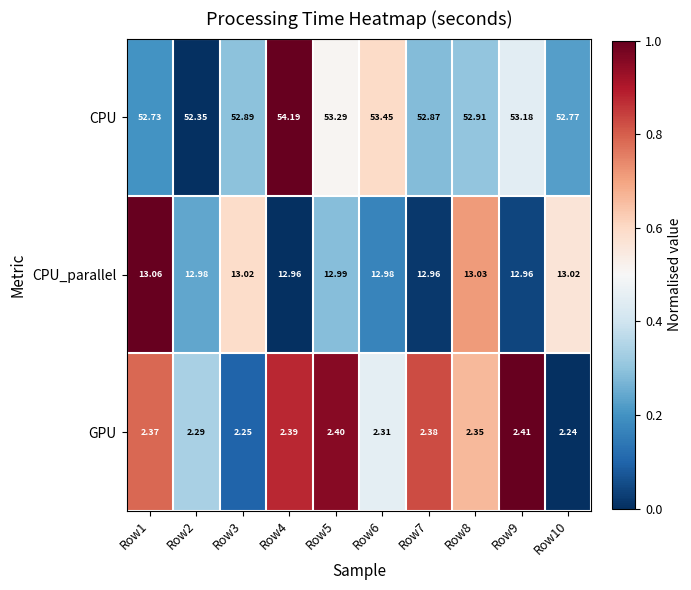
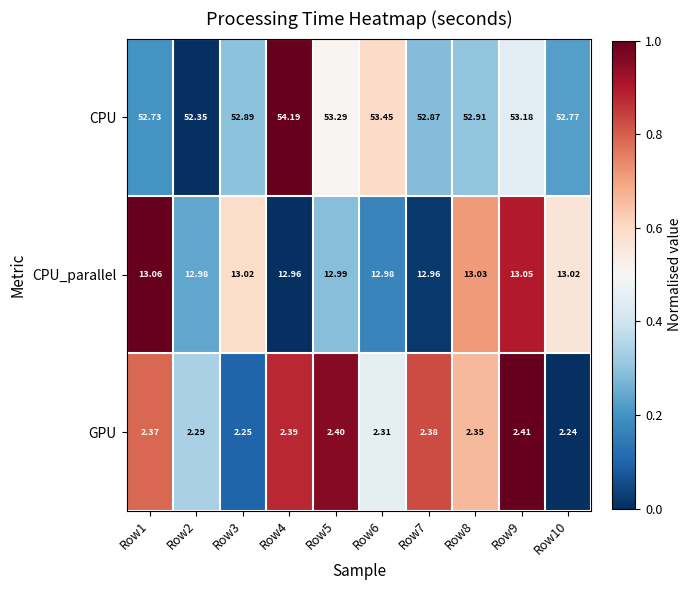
  {
    "CPU": {
      "Row1": 52.73,
      "Row2": 52.35,
      "Row3": 52.89,
      "Row4": 54.19,
      "Row5": 53.29,
      "Row6": 53.45,
      "Row7": 52.87,
      "Row8": 52.91,
      "Row9": 53.18,
      "Row10": 52.77
    },
    "CPU_parallel": {
      "Row1": 13.06,
      "Row2": 12.98,
      "Row3": 13.02,
      "Row4": 12.96,
      "Row5": 12.99,
      "Row6": 12.98,
      "Row7": 12.96,
      "Row8": 13.03,
-     "Row9": 12.96,
+     "Row9": 13.05,
      "Row10": 13.02
    },
    "GPU": {
      "Row1": 2.37,
      "Row2": 2.29,
      "Row3": 2.25,
      "Row4": 2.39,
      "Row5": 2.40,
      "Row6": 2.31,
      "Row7": 2.38,
      "Row8": 2.35,
      "Row9": 2.41,
      "Row10": 2.24
    }
  }
